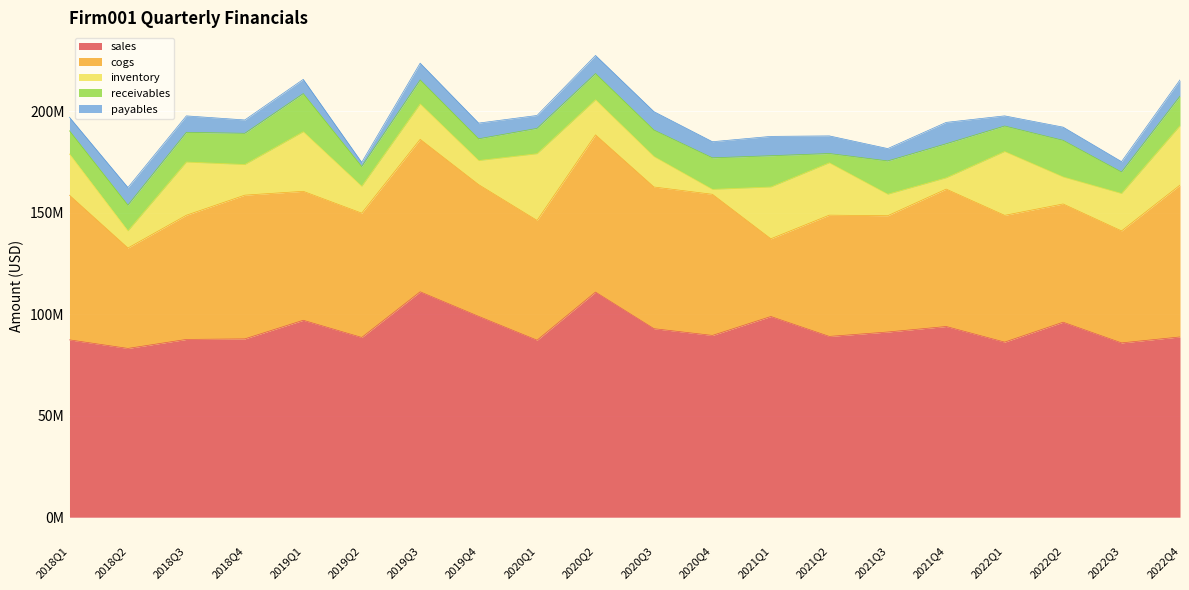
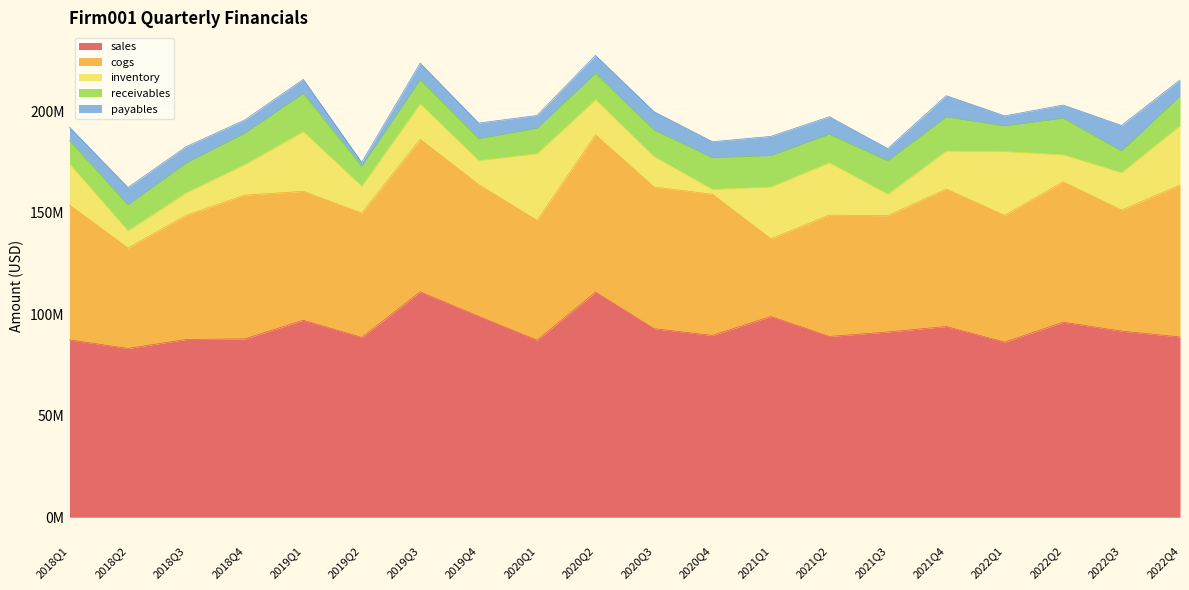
  {
    "sales": {
      "2018Q1": 87000000,
      "2018Q2": 83000000,
      "2018Q3": 88000000,
      "2018Q4": 88000000,
      "2019Q1": 97000000,
      "2019Q2": 89000000,
      "2019Q3": 111000000,
      "2019Q4": 99000000,
      "2020Q1": 87000000,
      "2020Q2": 111000000,
      "2020Q3": 93000000,
      "2020Q4": 90000000,
      "2021Q1": 99000000,
      "2021Q2": 89000000,
      "2021Q3": 91000000,
      "2021Q4": 94000000,
      "2022Q1": 86000000,
      "2022Q2": 96000000,
-     "2022Q3": 86000000,
+     "2022Q3": 92000000,
      "2022Q4": 89000000
    },
    "cogs": {
-     "2018Q1": 71000000,
+     "2018Q1": 66000000,
      "2018Q2": 49000000,
      "2018Q3": 61000000,
      "2018Q4": 71000000,
      "2019Q1": 64000000,
      "2019Q2": 61000000,
      "2019Q3": 75000000,
      "2019Q4": 65000000,
      "2020Q1": 59000000,
      "2020Q2": 77000000,
      "2020Q3": 70000000,
      "2020Q4": 70000000,
      "2021Q1": 38000000,
      "2021Q2": 60000000,
      "2021Q3": 57000000,
      "2021Q4": 68000000,
      "2022Q1": 62000000,
-     "2022Q2": 58000000,
-     "2022Q3": 55000000,
+     "2022Q2": 69000000,
+     "2022Q3": 60000000,
      "2022Q4": 75000000
    },
    "inventory": {
      "2018Q1": 20000000,
      "2018Q2": 8000000,
-     "2018Q3": 26000000,
+     "2018Q3": 11000000,
      "2018Q4": 15000000,
      "2019Q1": 29000000,
      "2019Q2": 13000000,
      "2019Q3": 17000000,
      "2019Q4": 12000000,
      "2020Q1": 33000000,
      "2020Q2": 17000000,
      "2020Q3": 15000000,
      "2020Q4": 2000000,
      "2021Q1": 26000000,
      "2021Q2": 26000000,
      "2021Q3": 11000000,
-     "2021Q4": 6000000,
+     "2021Q4": 19000000,
      "2022Q1": 31000000,
      "2022Q2": 13000000,
      "2022Q3": 18000000,
      "2022Q4": 29000000
    },
    "receivables": {
      "2018Q1": 11000000,
      "2018Q2": 13000000,
      "2018Q3": 15000000,
      "2018Q4": 15000000,
      "2019Q1": 19000000,
      "2019Q2": 10000000,
      "2019Q3": 12000000,
      "2019Q4": 11000000,
      "2020Q1": 13000000,
      "2020Q2": 13000000,
      "2020Q3": 13000000,
      "2020Q4": 16000000,
      "2021Q1": 15000000,
-     "2021Q2": 5000000,
+     "2021Q2": 14000000,
      "2021Q3": 16000000,
      "2021Q4": 17000000,
      "2022Q1": 13000000,
      "2022Q2": 18000000,
      "2022Q3": 11000000,
      "2022Q4": 15000000
    },
    "payables": {
      "2018Q1": 7000000,
      "2018Q2": 9000000,
      "2018Q3": 8000000,
      "2018Q4": 7000000,
      "2019Q1": 7000000,
      "2019Q2": 2000000,
      "2019Q3": 8000000,
      "2019Q4": 8000000,
      "2020Q1": 6000000,
      "2020Q2": 9000000,
      "2020Q3": 9000000,
      "2020Q4": 8000000,
      "2021Q1": 10000000,
      "2021Q2": 9000000,
      "2021Q3": 6000000,
      "2021Q4": 11000000,
      "2022Q1": 5000000,
      "2022Q2": 7000000,
-     "2022Q3": 5000000,
+     "2022Q3": 13000000,
      "2022Q4": 8000000
    }
  }
